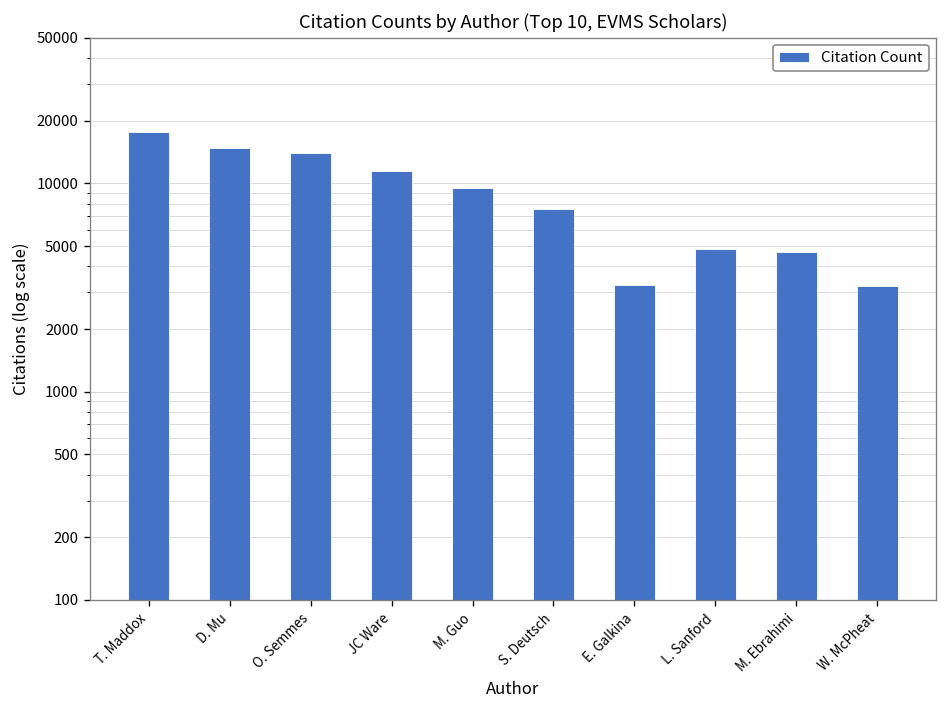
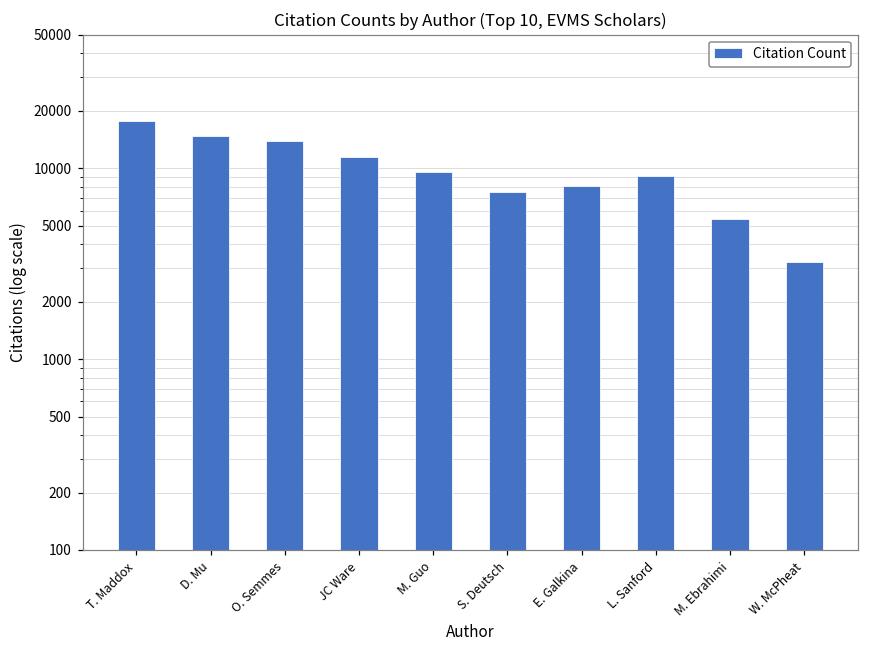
  {
    "T. Maddox": 18000,
    "D. Mu": 15000,
    "O. Semmes": 14000,
    "JC Ware": 11000,
    "M. Guo": 10000,
    "S. Deutsch": 8000,
-   "E. Galkina": 3200,
-   "L. Sanford": 4800,
-   "M. Ebrahimi": 4700,
+   "E. Galkina": 8000,
+   "L. Sanford": 9000,
+   "M. Ebrahimi": 5400,
    "W. McPheat": 3200
  }
